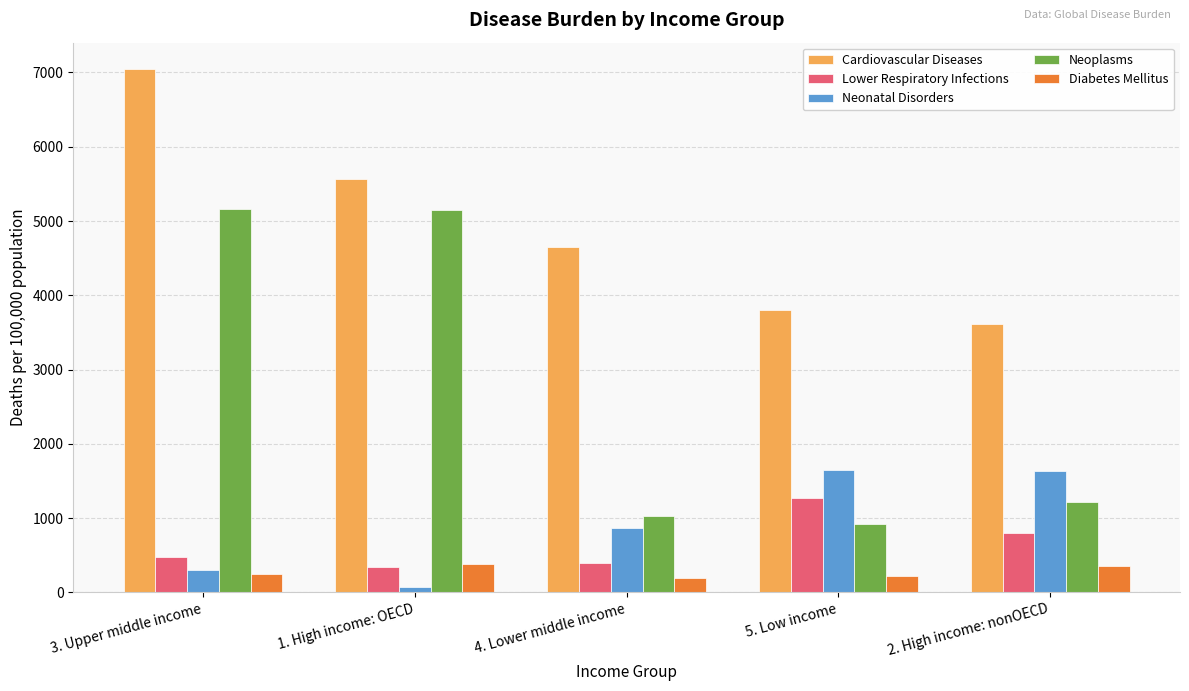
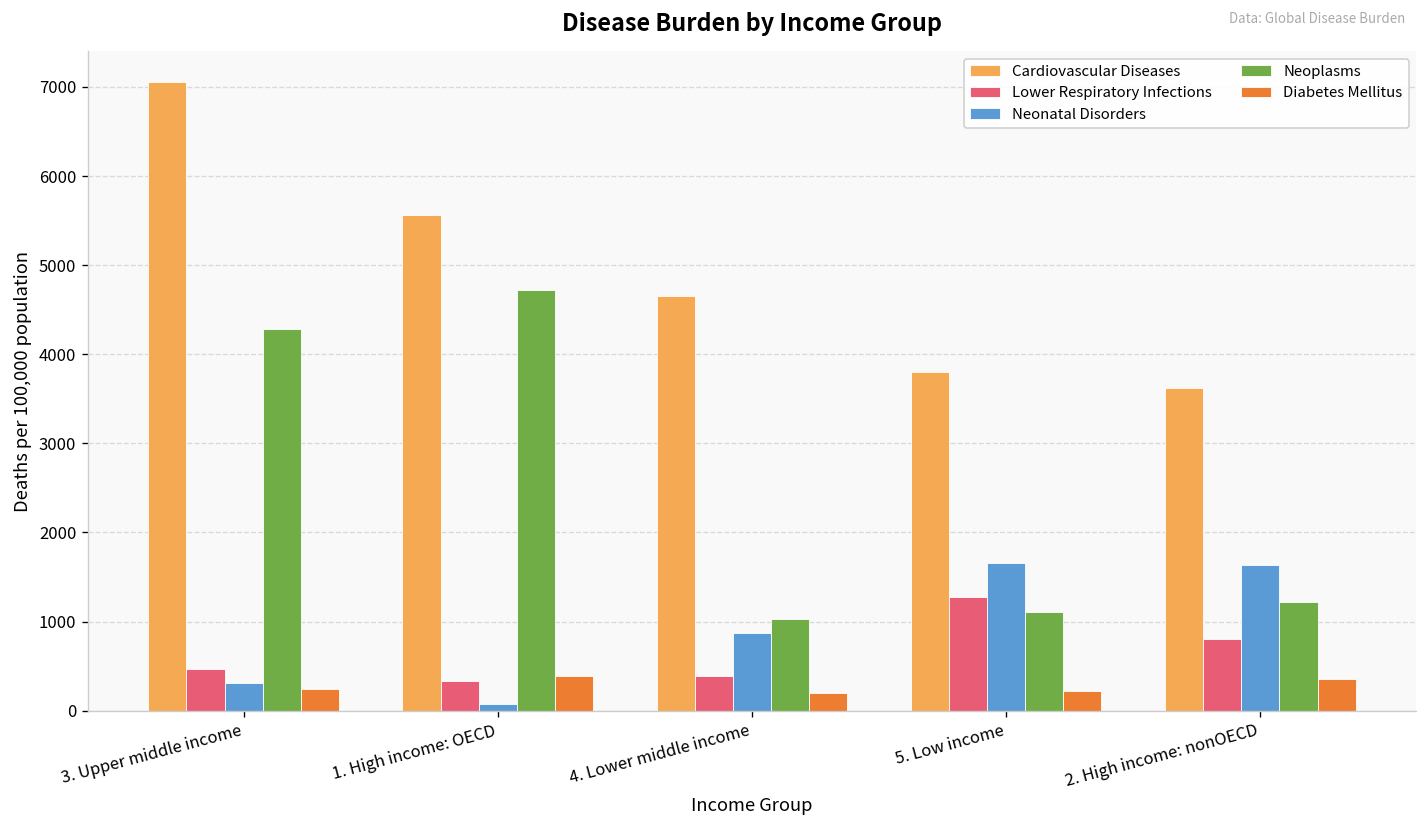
  {
    "Lower Respiratory Infections": {
      "3. Upper middle income": 500,
      "1. High income: OECD": 300,
      "4. Lower middle income": 400,
      "5. Low income": 1300,
      "2. High income: nonOECD": 800
    },
    "Neonatal Disorders": {
      "3. Upper middle income": 300,
      "1. High income: OECD": 100,
      "4. Lower middle income": 900,
      "5. Low income": 1700,
      "2. High income: nonOECD": 1600
    },
    "Neoplasms": {
-     "3. Upper middle income": 5200,
-     "1. High income: OECD": 5200,
+     "3. Upper middle income": 4300,
+     "1. High income: OECD": 4700,
      "4. Lower middle income": 1000,
-     "5. Low income": 900,
+     "5. Low income": 1100,
      "2. High income: nonOECD": 1200
    }
  }
